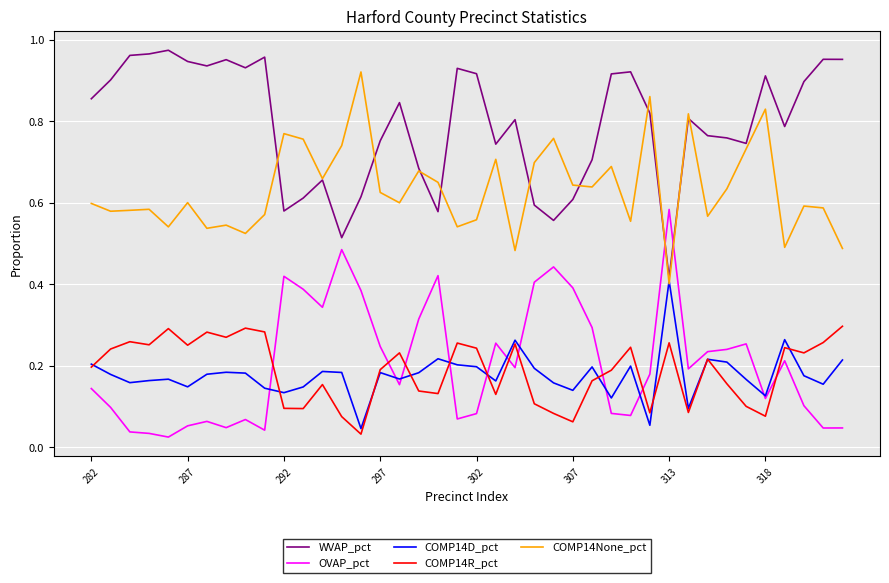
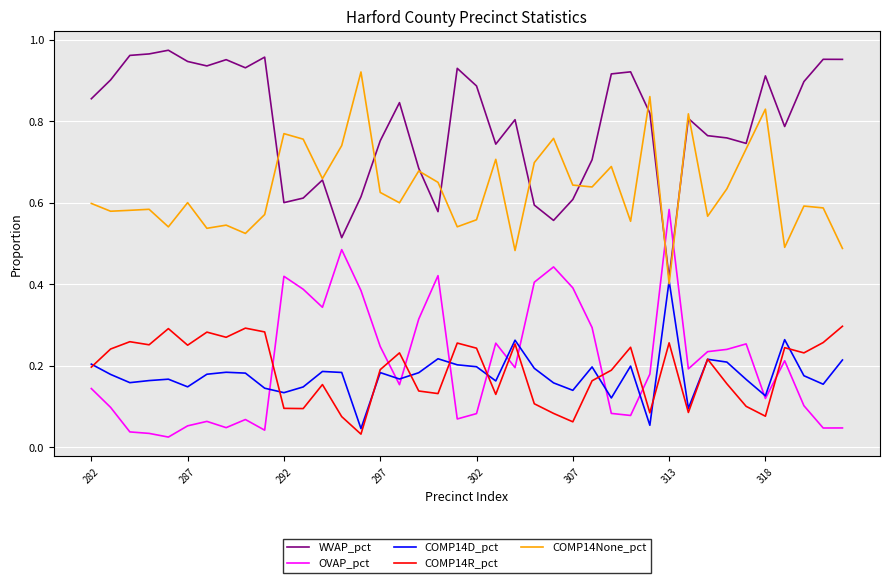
  {
    "WVAP_pct": {
      "282": 0.86,
      "287": 0.95,
-     "292": 0.58,
+     "292": 0.60,
      "297": 0.75,
-     "302": 0.92,
+     "302": 0.89,
      "307": 0.61,
      "313": 0.42,
      "318": 0.91
    },
    "OVAP_pct": {
      "282": 0.14,
      "287": 0.05,
      "292": 0.42,
      "297": 0.25,
      "302": 0.08,
      "307": 0.39,
      "313": 0.58,
      "318": 0.12
    },
    "COMP14D_pct": {
      "282": 0.20,
      "287": 0.15,
      "292": 0.13,
      "297": 0.18,
      "302": 0.20,
      "307": 0.14,
      "313": 0.41,
      "318": 0.13
    },
    "COMP14R_pct": {
      "282": 0.20,
      "287": 0.25,
      "292": 0.10,
      "297": 0.19,
      "302": 0.24,
      "307": 0.06,
      "313": 0.26,
      "318": 0.08
    },
    "COMP14None_pct": {
      "282": 0.60,
      "287": 0.60,
      "292": 0.77,
      "297": 0.63,
      "302": 0.56,
      "307": 0.64,
      "313": 0.40,
      "318": 0.83
    }
  }
